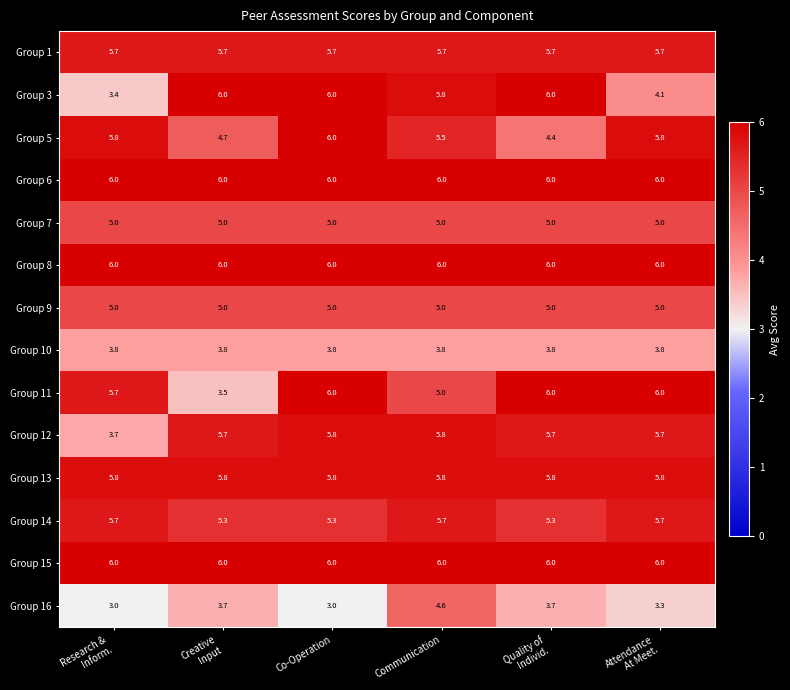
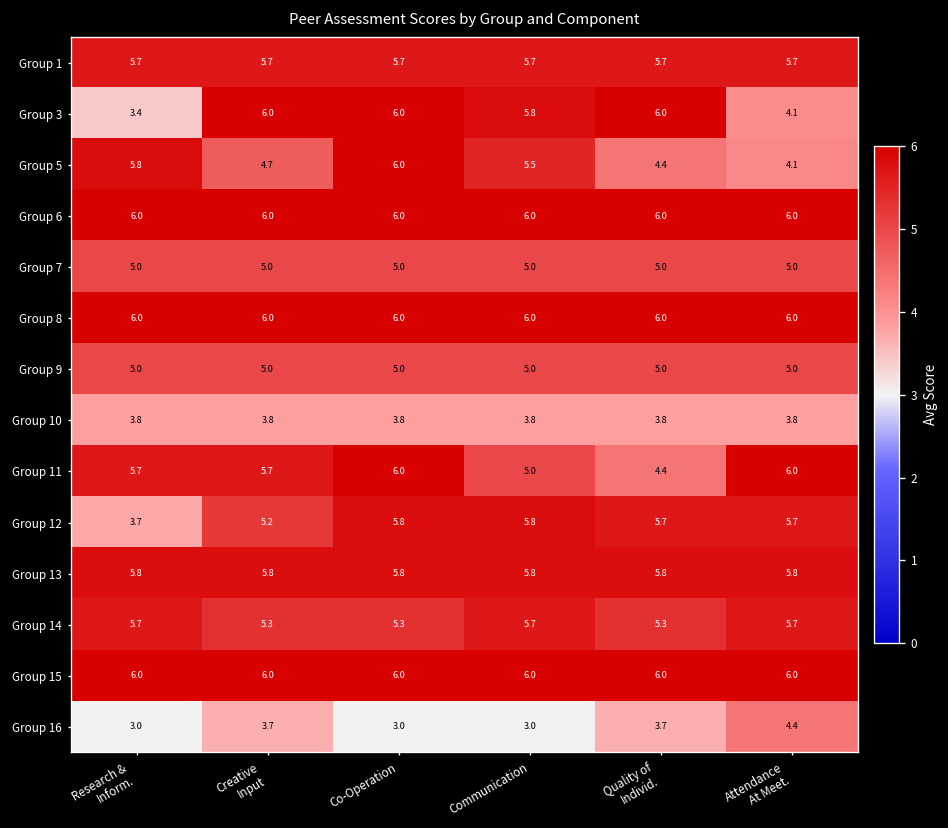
  {
    "Group 1": {
      "Research & Inform.": 5.7,
      "Creative Input": 5.7,
      "Co-Operation": 5.7,
      "Communication": 5.7,
      "Quality of Individ.": 5.7,
      "Attendance At Meet.": 5.7
    },
    "Group 3": {
      "Research & Inform.": 3.4,
      "Creative Input": 6.0,
      "Co-Operation": 6.0,
      "Communication": 5.8,
      "Quality of Individ.": 6.0,
      "Attendance At Meet.": 4.1
    },
    "Group 5": {
      "Research & Inform.": 5.8,
      "Creative Input": 4.7,
      "Co-Operation": 6.0,
      "Communication": 5.5,
      "Quality of Individ.": 4.4,
-     "Attendance At Meet.": 5.8
+     "Attendance At Meet.": 4.1
    },
    "Group 6": {
      "Research & Inform.": 6.0,
      "Creative Input": 6.0,
      "Co-Operation": 6.0,
      "Communication": 6.0,
      "Quality of Individ.": 6.0,
      "Attendance At Meet.": 6.0
    },
    "Group 7": {
      "Research & Inform.": 5.0,
      "Creative Input": 5.0,
      "Co-Operation": 5.0,
      "Communication": 5.0,
      "Quality of Individ.": 5.0,
      "Attendance At Meet.": 5.0
    },
    "Group 8": {
      "Research & Inform.": 6.0,
      "Creative Input": 6.0,
      "Co-Operation": 6.0,
      "Communication": 6.0,
      "Quality of Individ.": 6.0,
      "Attendance At Meet.": 6.0
    },
    "Group 9": {
      "Research & Inform.": 5.0,
      "Creative Input": 5.0,
      "Co-Operation": 5.0,
      "Communication": 5.0,
      "Quality of Individ.": 5.0,
      "Attendance At Meet.": 5.0
    },
    "Group 10": {
      "Research & Inform.": 3.8,
      "Creative Input": 3.8,
      "Co-Operation": 3.8,
      "Communication": 3.8,
      "Quality of Individ.": 3.8,
      "Attendance At Meet.": 3.8
    },
    "Group 11": {
      "Research & Inform.": 5.7,
-     "Creative Input": 3.5,
+     "Creative Input": 5.7,
      "Co-Operation": 6.0,
      "Communication": 5.0,
-     "Quality of Individ.": 6.0,
+     "Quality of Individ.": 4.4,
      "Attendance At Meet.": 6.0
    },
    "Group 12": {
      "Research & Inform.": 3.7,
-     "Creative Input": 5.7,
+     "Creative Input": 5.2,
      "Co-Operation": 5.8,
      "Communication": 5.8,
      "Quality of Individ.": 5.7,
      "Attendance At Meet.": 5.7
    },
    "Group 13": {
      "Research & Inform.": 5.8,
      "Creative Input": 5.8,
      "Co-Operation": 5.8,
      "Communication": 5.8,
      "Quality of Individ.": 5.8,
      "Attendance At Meet.": 5.8
    },
    "Group 14": {
      "Research & Inform.": 5.7,
      "Creative Input": 5.3,
      "Co-Operation": 5.3,
      "Communication": 5.7,
      "Quality of Individ.": 5.3,
      "Attendance At Meet.": 5.7
    },
    "Group 15": {
      "Research & Inform.": 6.0,
      "Creative Input": 6.0,
      "Co-Operation": 6.0,
      "Communication": 6.0,
      "Quality of Individ.": 6.0,
      "Attendance At Meet.": 6.0
    },
    "Group 16": {
      "Research & Inform.": 3.0,
      "Creative Input": 3.7,
      "Co-Operation": 3.0,
-     "Communication": 4.6,
+     "Communication": 3.0,
      "Quality of Individ.": 3.7,
-     "Attendance At Meet.": 3.3
+     "Attendance At Meet.": 4.4
    }
  }
